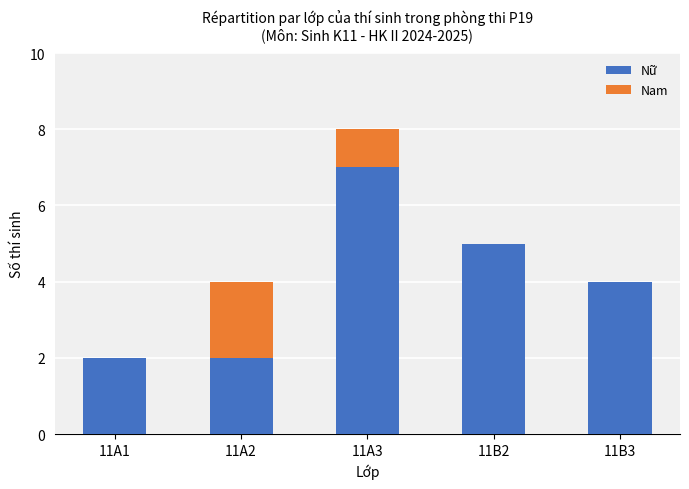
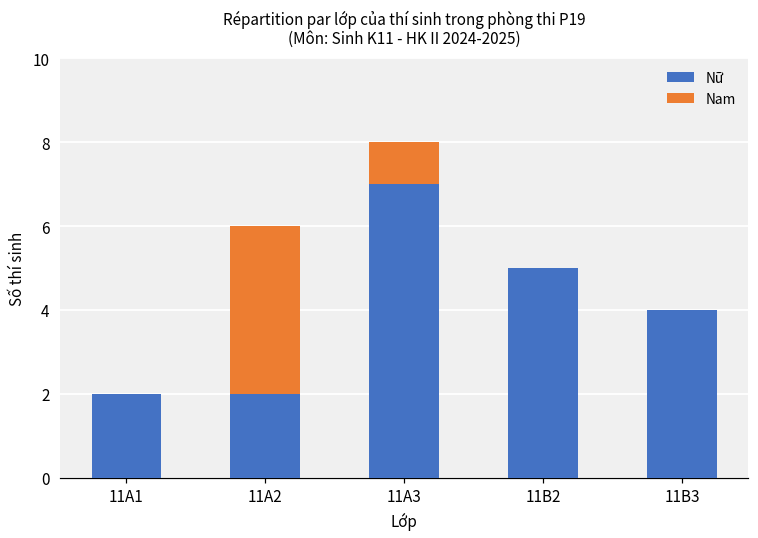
  {
    "Nữ": {
      "11A1": 2,
      "11A2": 2,
      "11A3": 7,
      "11B2": 5,
      "11B3": 4
    },
    "Nam": {
      "11A1": 0,
-     "11A2": 2,
+     "11A2": 4,
      "11A3": 1,
      "11B2": 0,
      "11B3": 0
    }
  }
